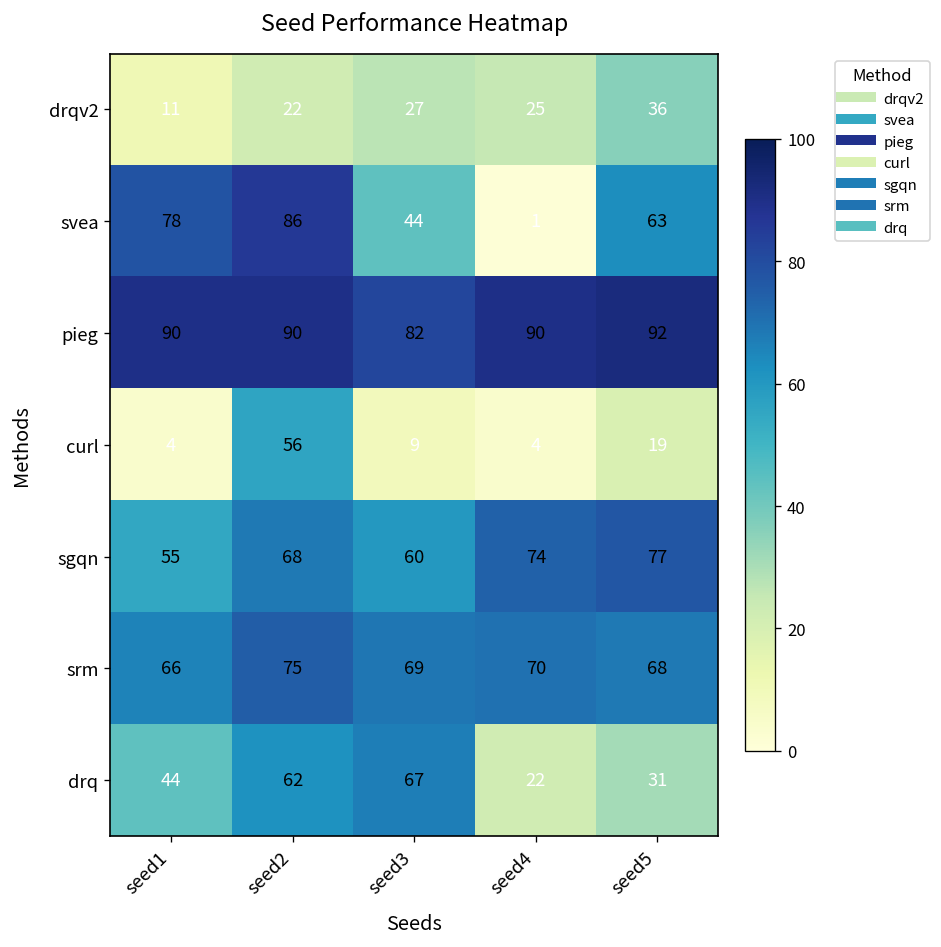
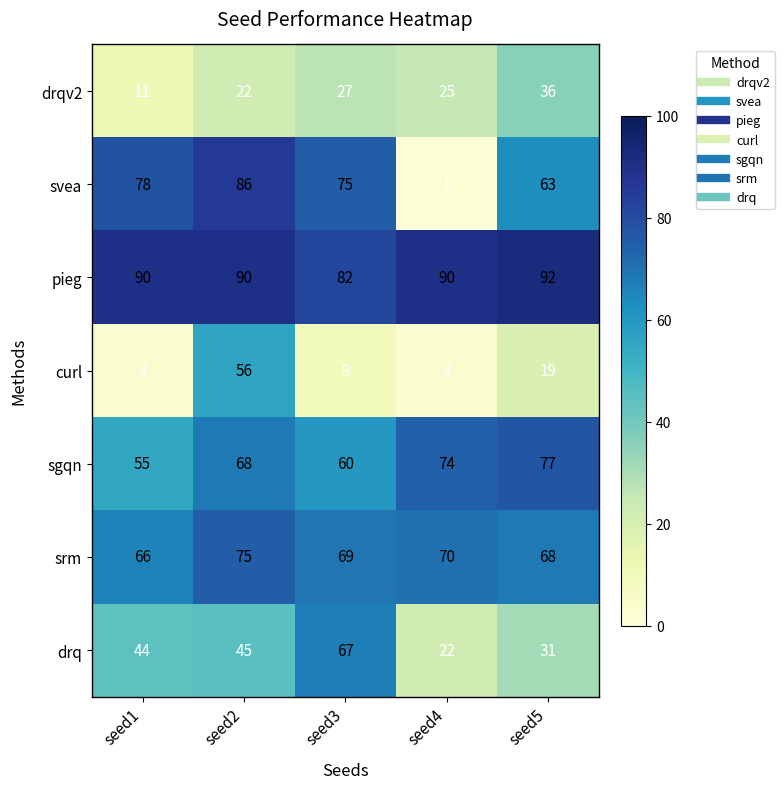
  {
    "drqv2": {
      "seed1": 11,
      "seed2": 22,
      "seed3": 27,
      "seed4": 25,
      "seed5": 36
    },
    "svea": {
      "seed1": 78,
      "seed2": 86,
-     "seed3": 44,
+     "seed3": 75,
      "seed5": 63
    },
    "pieg": {
      "seed1": 90,
      "seed2": 90,
      "seed3": 82,
      "seed4": 90,
      "seed5": 92
    },
    "curl": {
      "seed1": 4,
      "seed2": 56,
      "seed3": 9,
      "seed4": 4,
      "seed5": 19
    },
    "sgqn": {
      "seed1": 55,
      "seed2": 68,
      "seed3": 60,
      "seed4": 74,
      "seed5": 77
    },
    "srm": {
      "seed1": 66,
      "seed2": 75,
      "seed3": 69,
      "seed4": 70,
      "seed5": 68
    },
    "drq": {
      "seed1": 44,
-     "seed2": 62,
+     "seed2": 45,
      "seed3": 67,
      "seed4": 22,
      "seed5": 31
    }
  }
